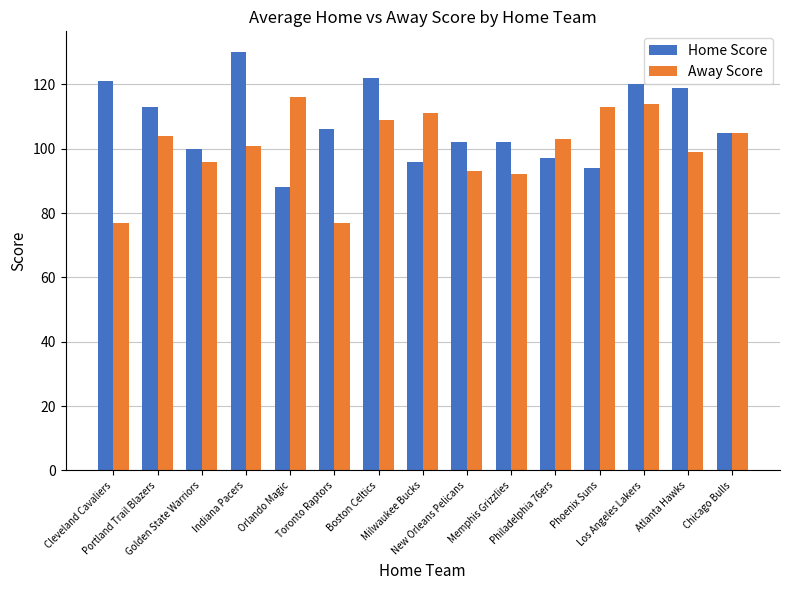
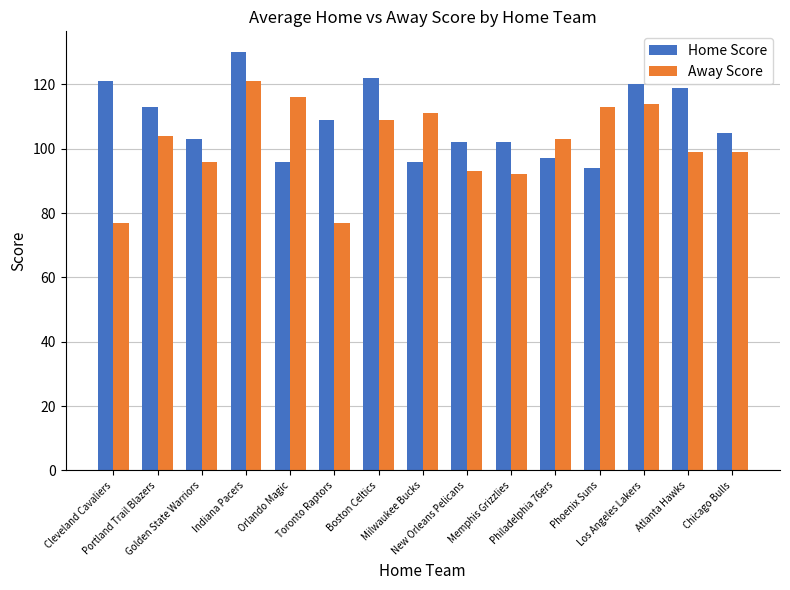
  {
    "Home Score": {
      "Cleveland Cavaliers": 121,
      "Portland Trail Blazers": 113,
-     "Golden State Warriors": 100,
+     "Golden State Warriors": 103,
      "Indiana Pacers": 130,
-     "Orlando Magic": 88,
-     "Toronto Raptors": 106,
+     "Orlando Magic": 96,
+     "Toronto Raptors": 109,
      "Boston Celtics": 122,
      "Milwaukee Bucks": 96,
      "New Orleans Pelicans": 102,
      "Memphis Grizzlies": 102,
      "Philadelphia 76ers": 97,
      "Phoenix Suns": 94,
      "Los Angeles Lakers": 120,
      "Atlanta Hawks": 119,
      "Chicago Bulls": 105
    },
    "Away Score": {
      "Cleveland Cavaliers": 77,
      "Portland Trail Blazers": 104,
      "Golden State Warriors": 96,
-     "Indiana Pacers": 101,
+     "Indiana Pacers": 121,
      "Orlando Magic": 116,
      "Toronto Raptors": 77,
      "Boston Celtics": 109,
      "Milwaukee Bucks": 111,
      "New Orleans Pelicans": 93,
      "Memphis Grizzlies": 92,
      "Philadelphia 76ers": 103,
      "Phoenix Suns": 113,
      "Los Angeles Lakers": 114,
      "Atlanta Hawks": 99,
-     "Chicago Bulls": 105
+     "Chicago Bulls": 99
    }
  }
